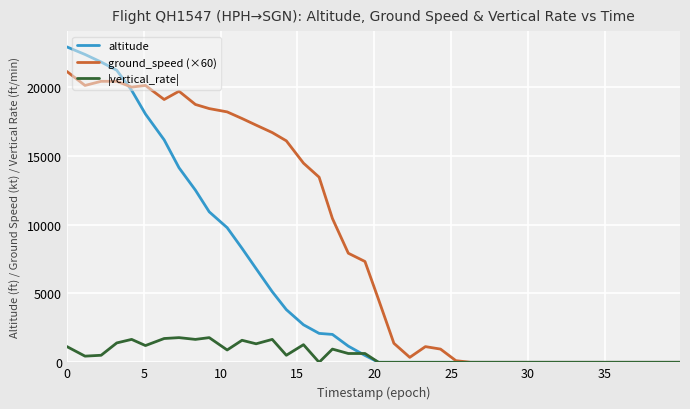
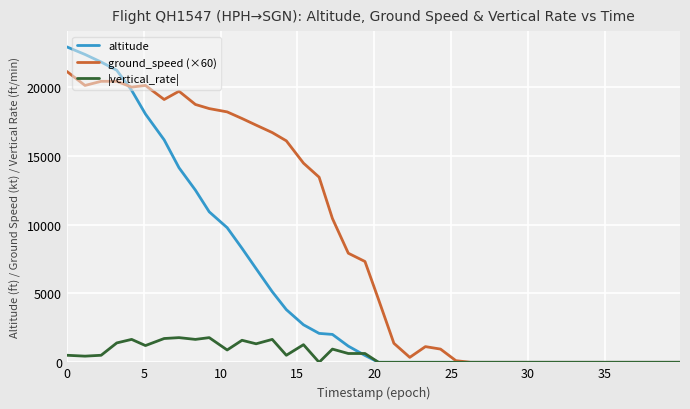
  {
    "altitude": {
      "0": 22900
    },
    "ground_speed (×60)": {
      "0": 21100
    },
    "|vertical_rate|": {
-     "0": 1100
+     "0": 500
    }
  }
